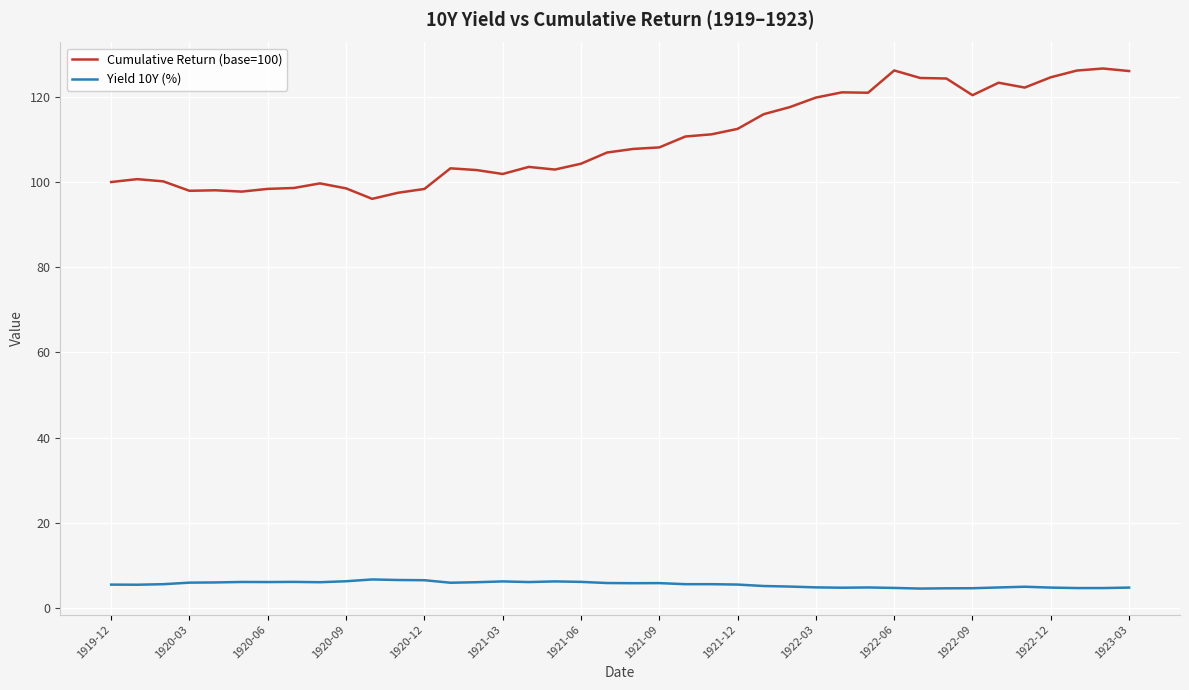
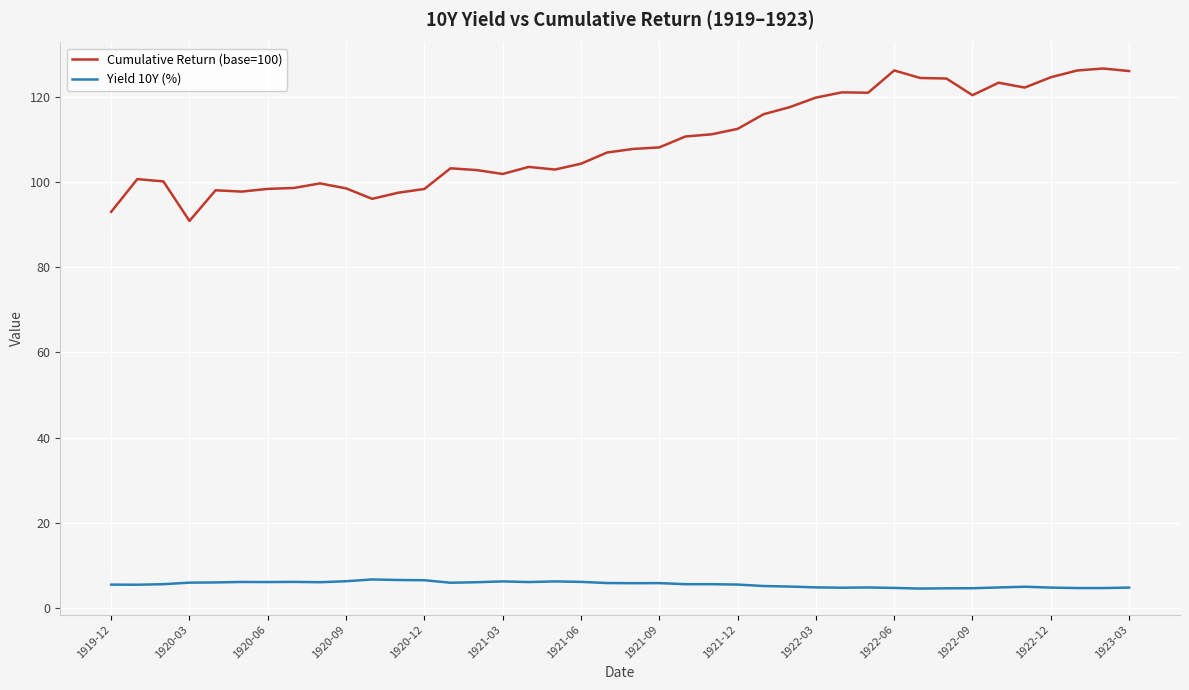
  {
    "Cumulative Return (base=100)": {
-     "1919-12": 100,
-     "1920-03": 98,
+     "1919-12": 93,
+     "1920-03": 91,
      "1920-06": 98,
      "1920-09": 99,
      "1920-12": 98,
      "1921-03": 102,
      "1921-06": 104,
      "1921-09": 108,
      "1921-12": 112,
      "1922-03": 120,
      "1922-06": 126,
      "1922-09": 120,
      "1922-12": 125,
      "1923-03": 126
    },
    "Yield 10Y (%)": {
      "1919-12": 5,
      "1920-03": 6,
      "1920-06": 6,
      "1920-09": 6,
      "1920-12": 6,
      "1921-03": 6,
      "1921-06": 6,
      "1921-09": 6,
      "1921-12": 5,
      "1922-03": 5,
      "1922-06": 5,
      "1922-09": 5,
      "1922-12": 5,
      "1923-03": 5
    }
  }
